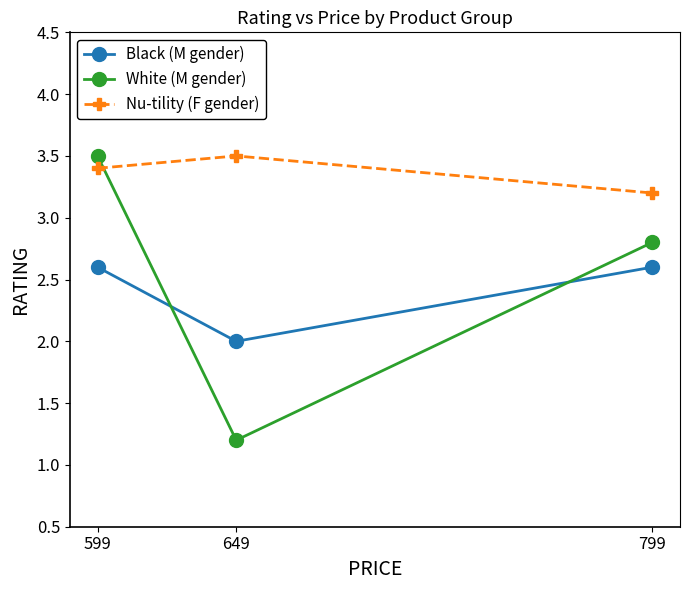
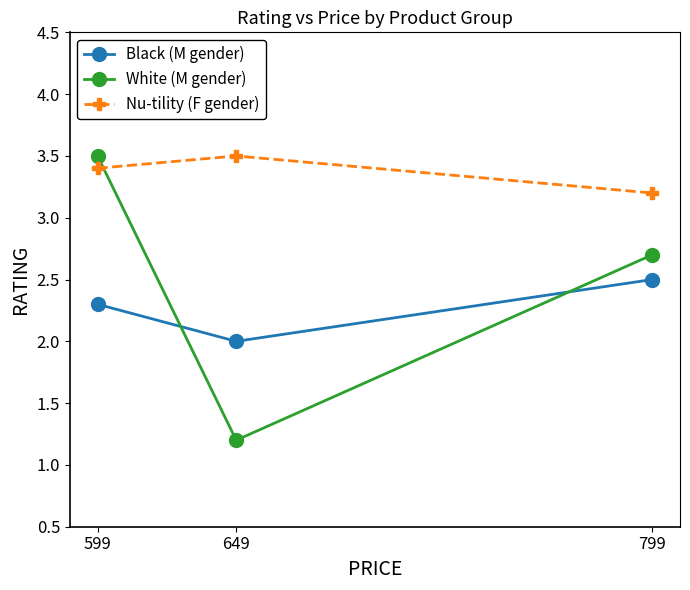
  {
    "Black (M gender)": {
-     "599": 2.6,
+     "599": 2.3,
      "649": 2.0,
-     "799": 2.6
+     "799": 2.5
    },
    "White (M gender)": {
      "599": 3.5,
      "649": 1.2,
-     "799": 2.8
+     "799": 2.7
    },
    "Nu-tility (F gender)": {
      "599": 3.4,
      "649": 3.5,
      "799": 3.2
    }
  }
